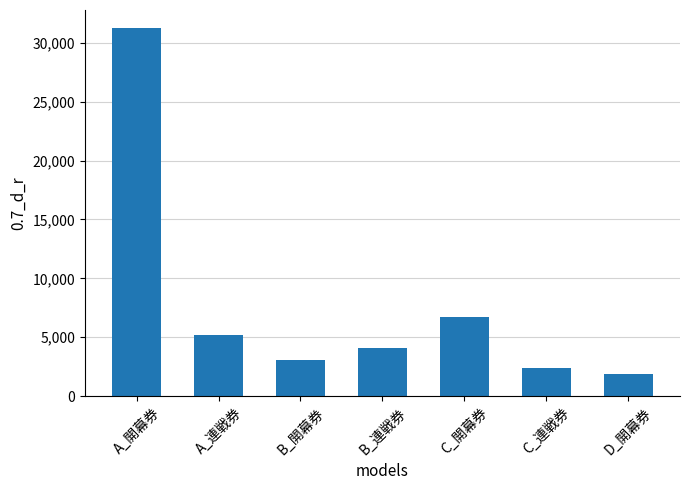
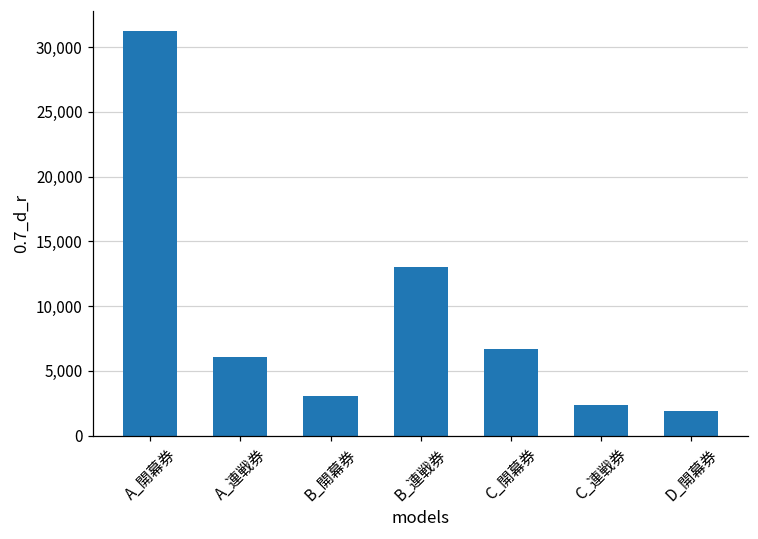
  {
    "A_開幕券": "31,200",
-   "A_連戦券": "5,200",
+   "A_連戦券": "6,100",
    "B_開幕券": "3,100",
-   "B_連戦券": "4,100",
+   "B_連戦券": "13,000",
    "C_開幕券": "6,700",
    "C_連戦券": "2,400",
    "D_開幕券": "1,900"
  }
